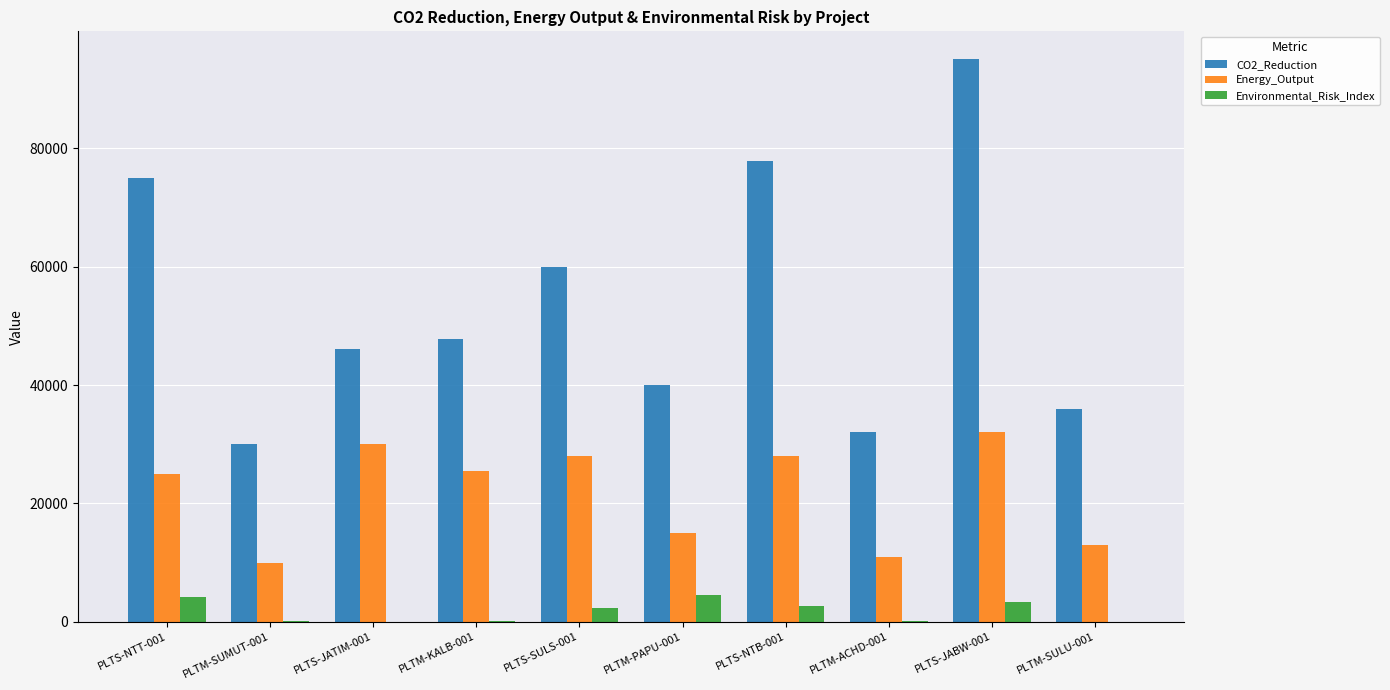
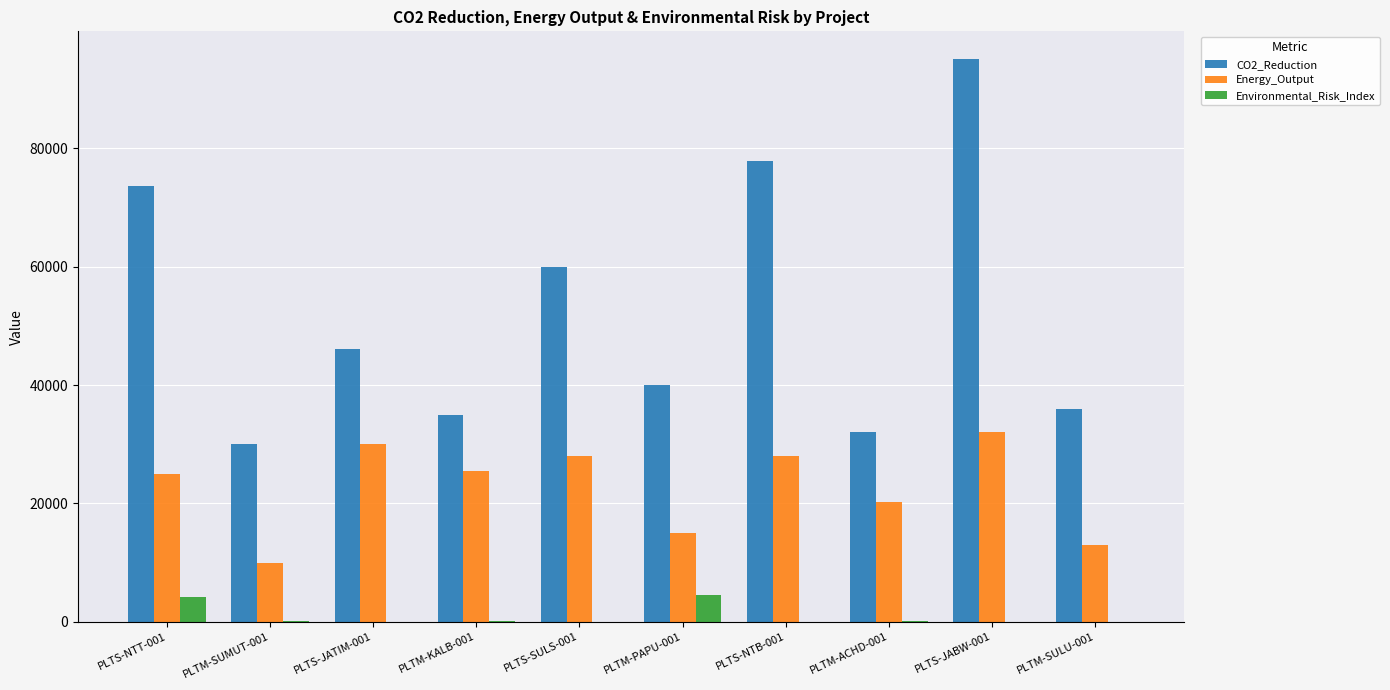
  {
    "CO2_Reduction": {
-     "PLTS-NTT-001": 75000,
+     "PLTS-NTT-001": 74000,
      "PLTM-SUMUT-001": 30000,
      "PLTS-JATIM-001": 46000,
-     "PLTM-KALB-001": 48000,
+     "PLTM-KALB-001": 35000,
      "PLTS-SULS-001": 60000,
      "PLTM-PAPU-001": 40000,
      "PLTS-NTB-001": 78000,
      "PLTM-ACHD-001": 32000,
      "PLTS-JABW-001": 95000,
      "PLTM-SULU-001": 36000
    },
    "Energy_Output": {
      "PLTS-NTT-001": 25000,
      "PLTM-SUMUT-001": 10000,
      "PLTS-JATIM-001": 30000,
      "PLTM-KALB-001": 25000,
      "PLTS-SULS-001": 28000,
      "PLTM-PAPU-001": 15000,
      "PLTS-NTB-001": 28000,
-     "PLTM-ACHD-001": 11000,
+     "PLTM-ACHD-001": 20000,
      "PLTS-JABW-001": 32000,
      "PLTM-SULU-001": 13000
    },
    "Environmental_Risk_Index": {
      "PLTS-NTT-001": 4000,
-     "PLTS-SULS-001": 2000,
+     "PLTS-SULS-001": 0,
      "PLTM-PAPU-001": 5000,
-     "PLTS-NTB-001": 3000,
-     "PLTS-JABW-001": 3000
+     "PLTS-NTB-001": 0,
+     "PLTS-JABW-001": 0
    }
  }
